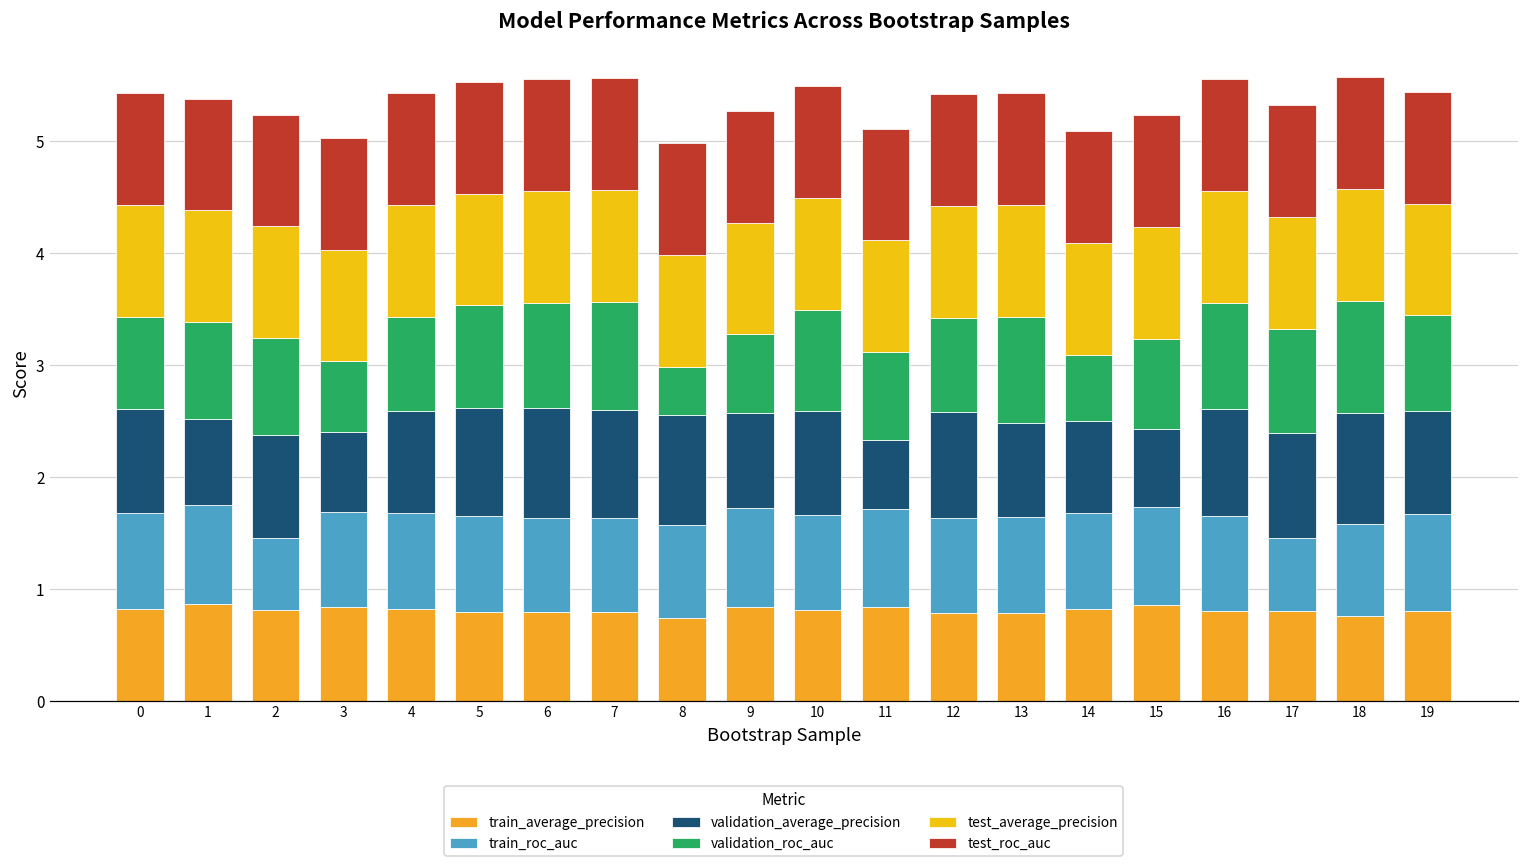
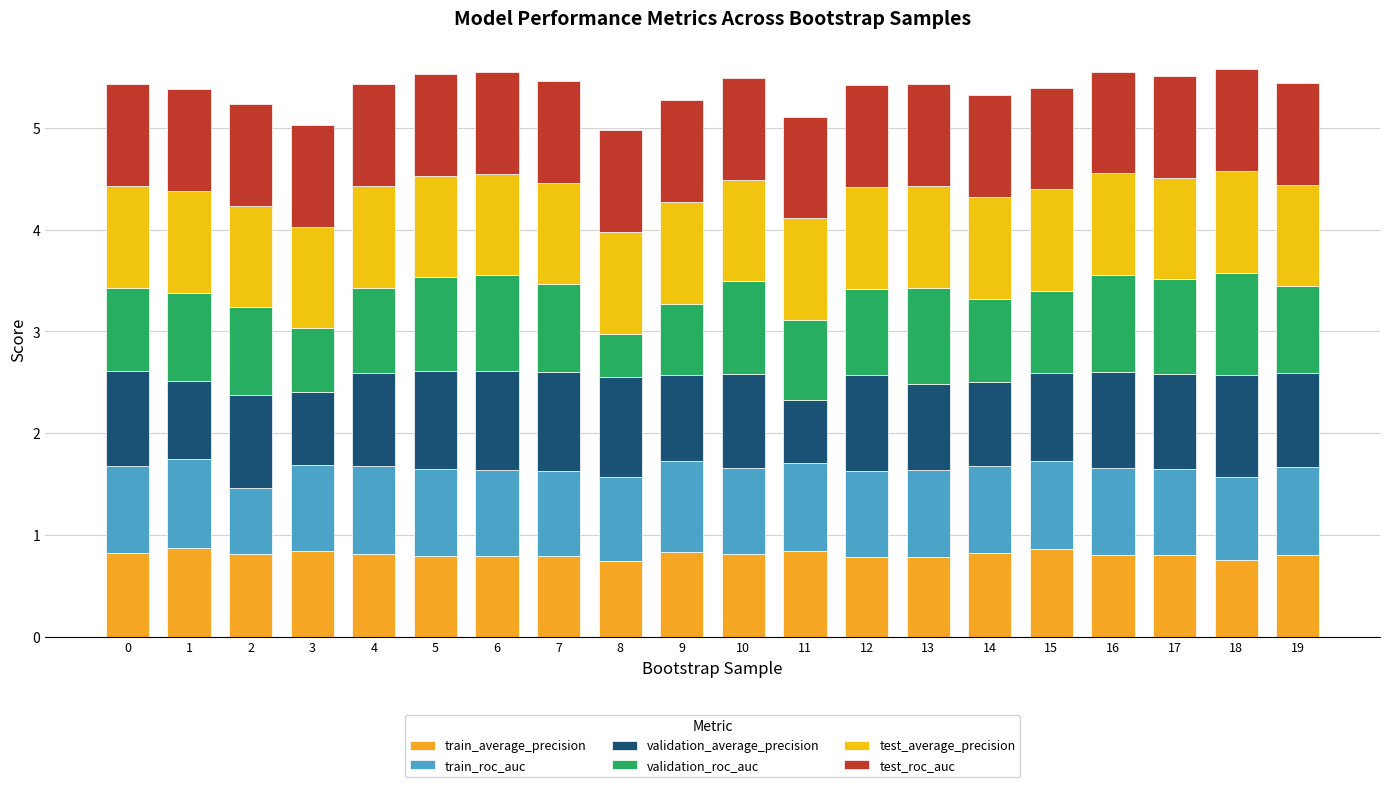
  {
    "train_roc_auc": {
      "0": 0.86,
      "1": 0.88,
      "2": 0.64,
      "3": 0.85,
      "4": 0.86,
      "5": 0.85,
      "6": 0.84,
      "7": 0.84,
      "8": 0.83,
      "9": 0.89,
      "10": 0.85,
      "11": 0.87,
      "12": 0.85,
      "13": 0.85,
      "14": 0.86,
      "15": 0.87,
      "16": 0.85,
-     "17": 0.65,
+     "17": 0.85,
      "18": 0.82,
      "19": 0.86
    },
    "validation_average_precision": {
      "0": 0.93,
      "1": 0.77,
      "2": 0.92,
      "3": 0.72,
      "4": 0.91,
      "5": 0.96,
      "6": 0.98,
      "7": 0.97,
      "8": 0.98,
      "9": 0.85,
      "10": 0.93,
      "11": 0.62,
      "12": 0.94,
      "13": 0.85,
      "14": 0.82,
-     "15": 0.70,
+     "15": 0.86,
      "16": 0.95,
      "17": 0.93,
      "18": 1.00,
      "19": 0.92
    },
    "validation_roc_auc": {
      "0": 0.82,
      "1": 0.86,
      "2": 0.86,
      "3": 0.63,
      "4": 0.84,
      "5": 0.92,
      "6": 0.94,
-     "7": 0.96,
+     "7": 0.86,
      "8": 0.43,
      "9": 0.70,
      "10": 0.91,
      "11": 0.79,
      "12": 0.84,
      "13": 0.94,
-     "14": 0.59,
+     "14": 0.82,
      "15": 0.80,
      "16": 0.95,
      "17": 0.93,
      "18": 1.00,
      "19": 0.85
    },
    "test_roc_auc": {
      "0": 1.00,
      "1": 1.00,
      "2": 1.00,
      "3": 1.00,
      "4": 1.00,
      "5": 1.00,
      "6": 1.00,
      "7": 1.00,
      "8": 1.00,
      "9": 1.00,
      "10": 1.00,
      "11": 1.00,
      "12": 1.00,
      "13": 1.00,
      "14": 1.00,
      "15": 1.00,
      "16": 1.00,
      "17": 1.00,
      "18": 1.00,
      "19": 1.00
    }
  }
